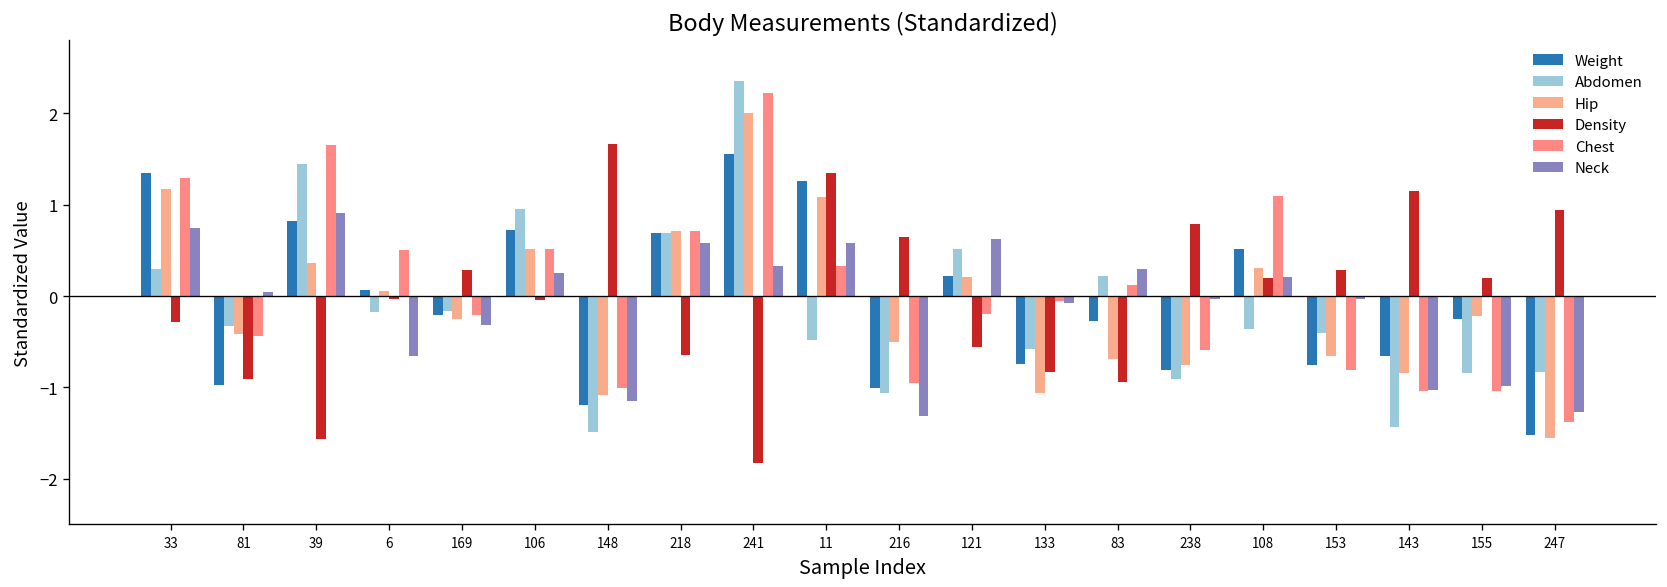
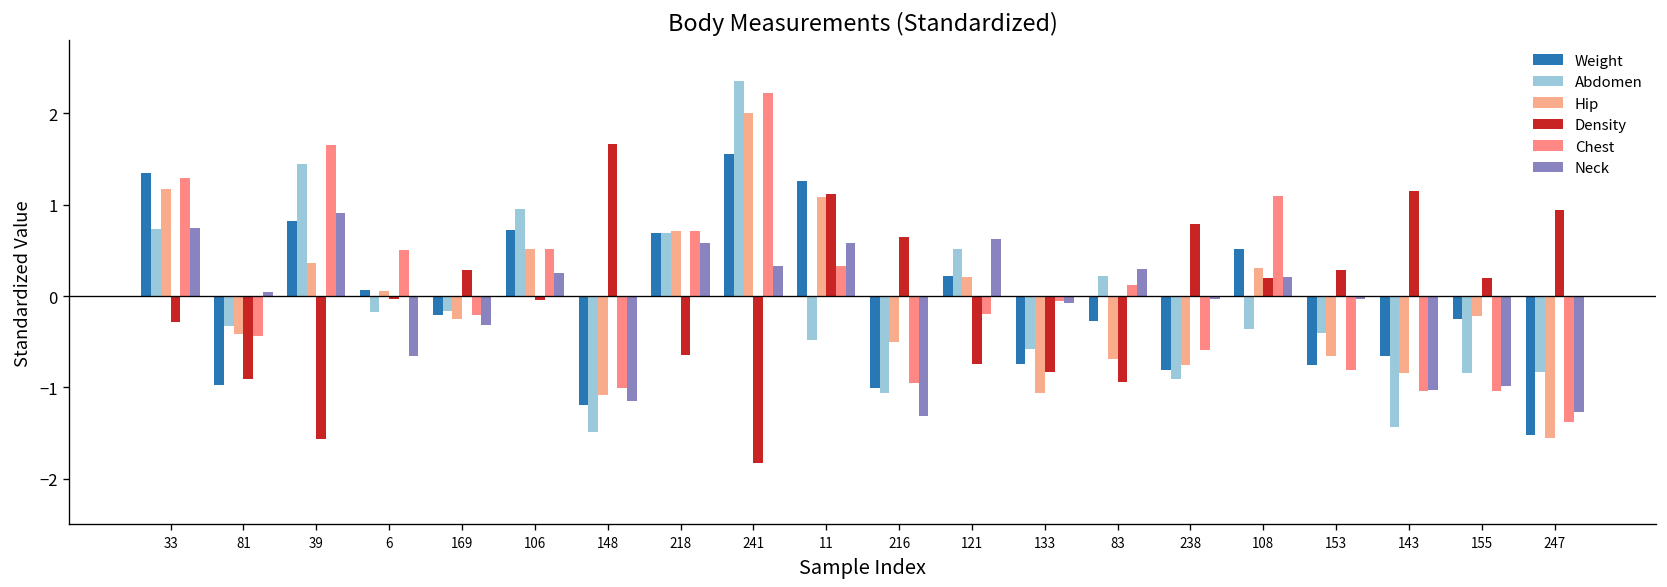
  {
    "Weight": {
      "33": 1.3,
      "81": -1.0,
      "39": 0.8,
      "6": 0.1,
      "169": -0.2,
      "106": 0.7,
      "148": -1.2,
      "218": 0.7,
      "241": 1.6,
      "11": 1.3,
      "216": -1.0,
      "121": 0.2,
      "133": -0.7,
      "83": -0.3,
      "238": -0.8,
      "108": 0.5,
      "153": -0.8,
      "143": -0.7,
      "155": -0.3,
      "247": -1.5
    },
    "Abdomen": {
-     "33": 0.3,
+     "33": 0.7,
      "81": -0.3,
      "39": 1.4,
      "6": -0.2,
      "169": -0.2,
      "106": 1.0,
      "148": -1.5,
      "218": 0.7,
      "241": 2.4,
      "11": -0.5,
      "216": -1.1,
      "121": 0.5,
      "133": -0.6,
      "83": 0.2,
      "238": -0.9,
      "108": -0.4,
      "153": -0.4,
      "143": -1.4,
      "155": -0.8,
      "247": -0.8
    },
    "Density": {
      "33": -0.3,
      "81": -0.9,
      "39": -1.6,
      "6": 0.0,
      "169": 0.3,
      "106": 0.0,
      "148": 1.7,
      "218": -0.6,
      "241": -1.8,
-     "11": 1.3,
+     "11": 1.1,
      "216": 0.6,
-     "121": -0.6,
+     "121": -0.7,
      "133": -0.8,
      "83": -0.9,
      "238": 0.8,
      "108": 0.2,
      "153": 0.3,
      "143": 1.2,
      "155": 0.2,
      "247": 0.9
    },
    "Neck": {
      "33": 0.7,
      "81": 0.0,
      "39": 0.9,
      "6": -0.7,
      "169": -0.3,
      "106": 0.3,
      "148": -1.1,
      "218": 0.6,
      "241": 0.3,
      "11": 0.6,
      "216": -1.3,
      "121": 0.6,
      "133": -0.1,
      "83": 0.3,
      "238": 0.0,
      "108": 0.2,
      "153": 0.0,
      "143": -1.0,
      "155": -1.0,
      "247": -1.3
    }
  }
